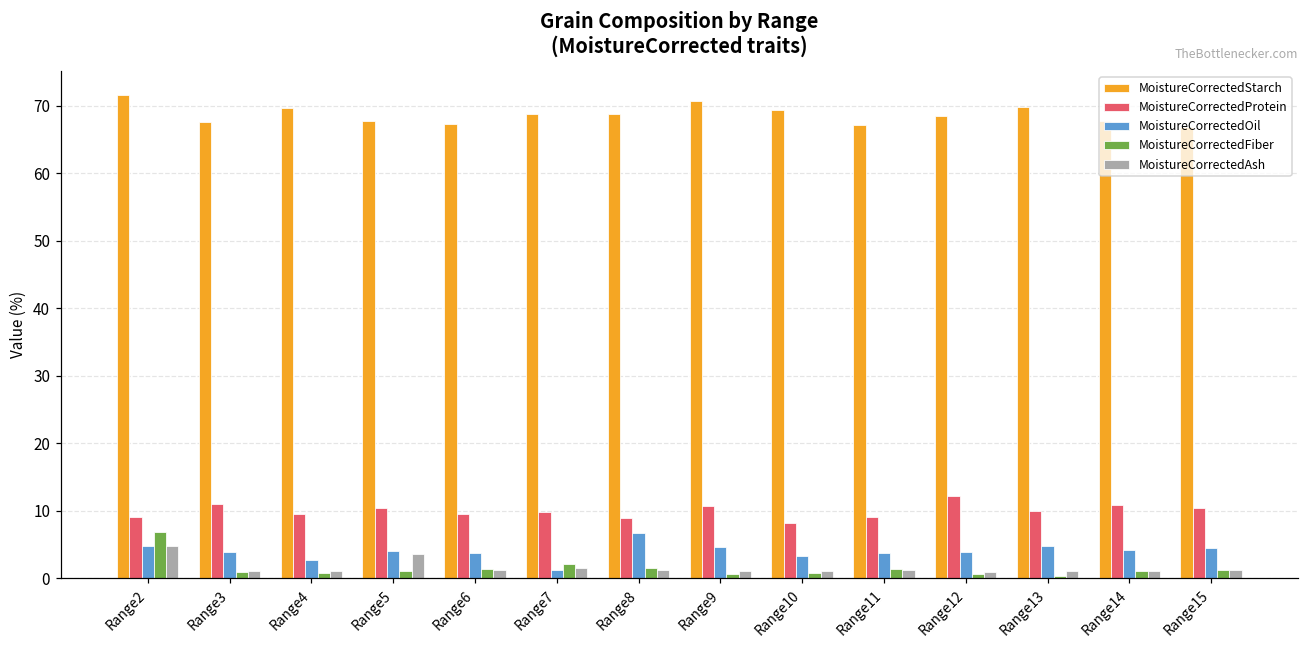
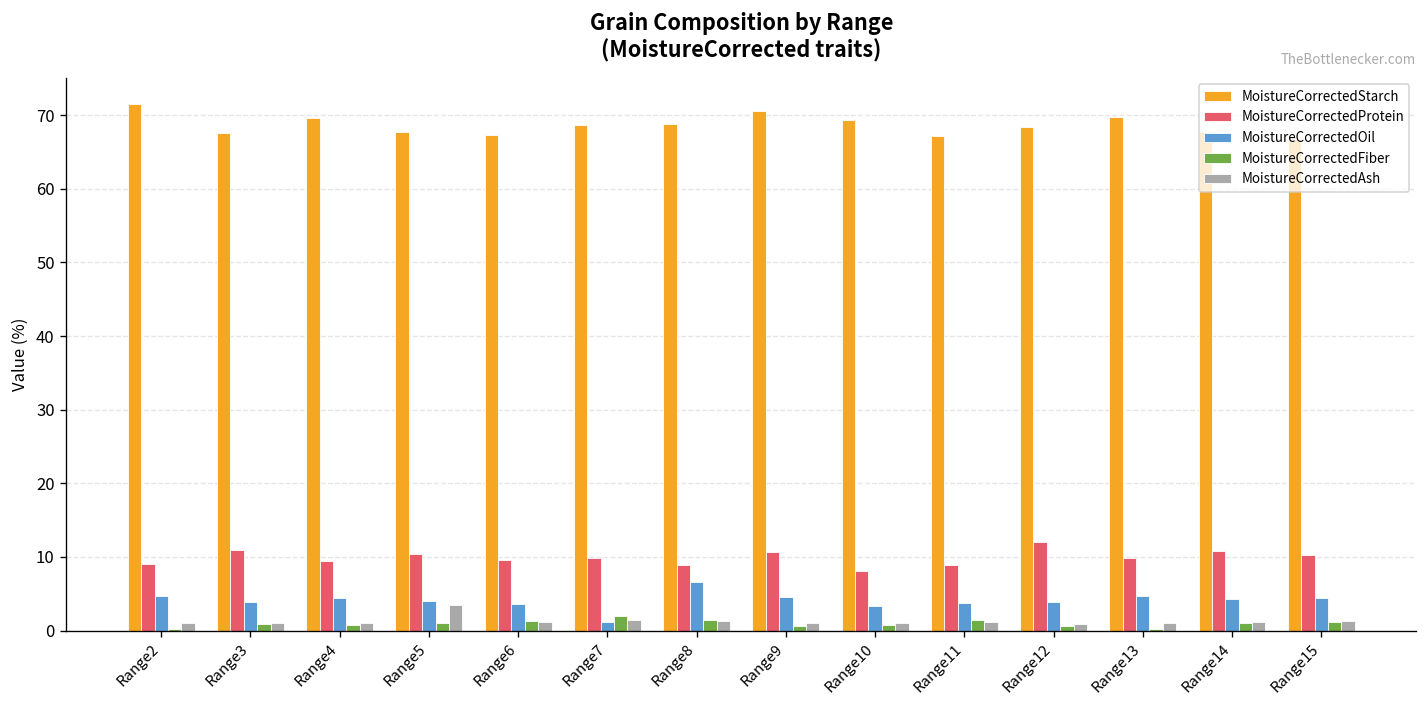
  {
    "MoistureCorrectedStarch": {
      "Range2": 72,
      "Range3": 68,
      "Range4": 70,
      "Range5": 68,
      "Range6": 67,
      "Range7": 69,
      "Range8": 69,
      "Range9": 71,
      "Range10": 69,
      "Range11": 67,
      "Range12": 68,
      "Range13": 70
    },
    "MoistureCorrectedProtein": {
      "Range2": 9,
      "Range3": 11,
      "Range4": 9,
      "Range5": 10,
      "Range6": 10,
      "Range7": 10,
      "Range8": 9,
      "Range9": 11,
      "Range10": 8,
      "Range11": 9,
      "Range12": 12,
      "Range13": 10,
      "Range14": 11,
      "Range15": 10
    },
    "MoistureCorrectedOil": {
      "Range2": 5,
      "Range3": 4,
-     "Range4": 3,
+     "Range4": 4,
      "Range5": 4,
      "Range6": 4,
      "Range7": 1,
      "Range8": 7,
      "Range9": 5,
      "Range10": 3,
      "Range11": 4,
      "Range12": 4,
      "Range13": 5,
      "Range14": 4,
      "Range15": 4
    },
    "MoistureCorrectedFiber": {
-     "Range2": 7,
+     "Range2": 0,
      "Range3": 1,
      "Range4": 1,
      "Range5": 1,
      "Range6": 1,
      "Range7": 2,
      "Range8": 1,
      "Range9": 1,
      "Range10": 1,
      "Range11": 1,
      "Range12": 1,
      "Range14": 1,
      "Range15": 1
    },
    "MoistureCorrectedAsh": {
-     "Range2": 5,
+     "Range2": 1,
      "Range3": 1,
      "Range4": 1,
      "Range5": 4,
      "Range6": 1,
      "Range7": 1,
      "Range8": 1,
      "Range9": 1,
      "Range10": 1,
      "Range11": 1,
      "Range12": 1,
      "Range13": 1,
      "Range14": 1,
      "Range15": 1
    }
  }
